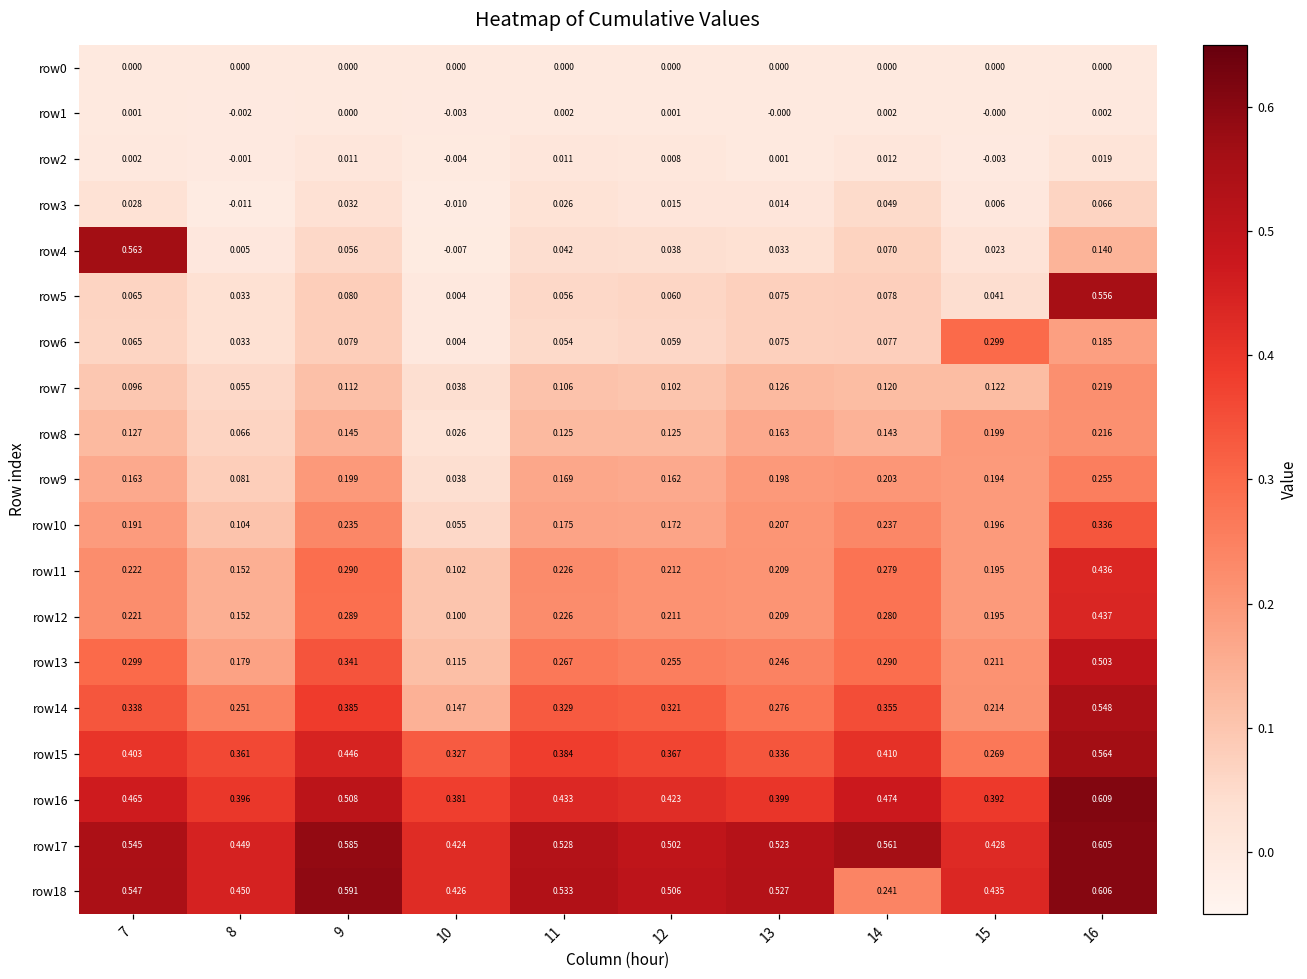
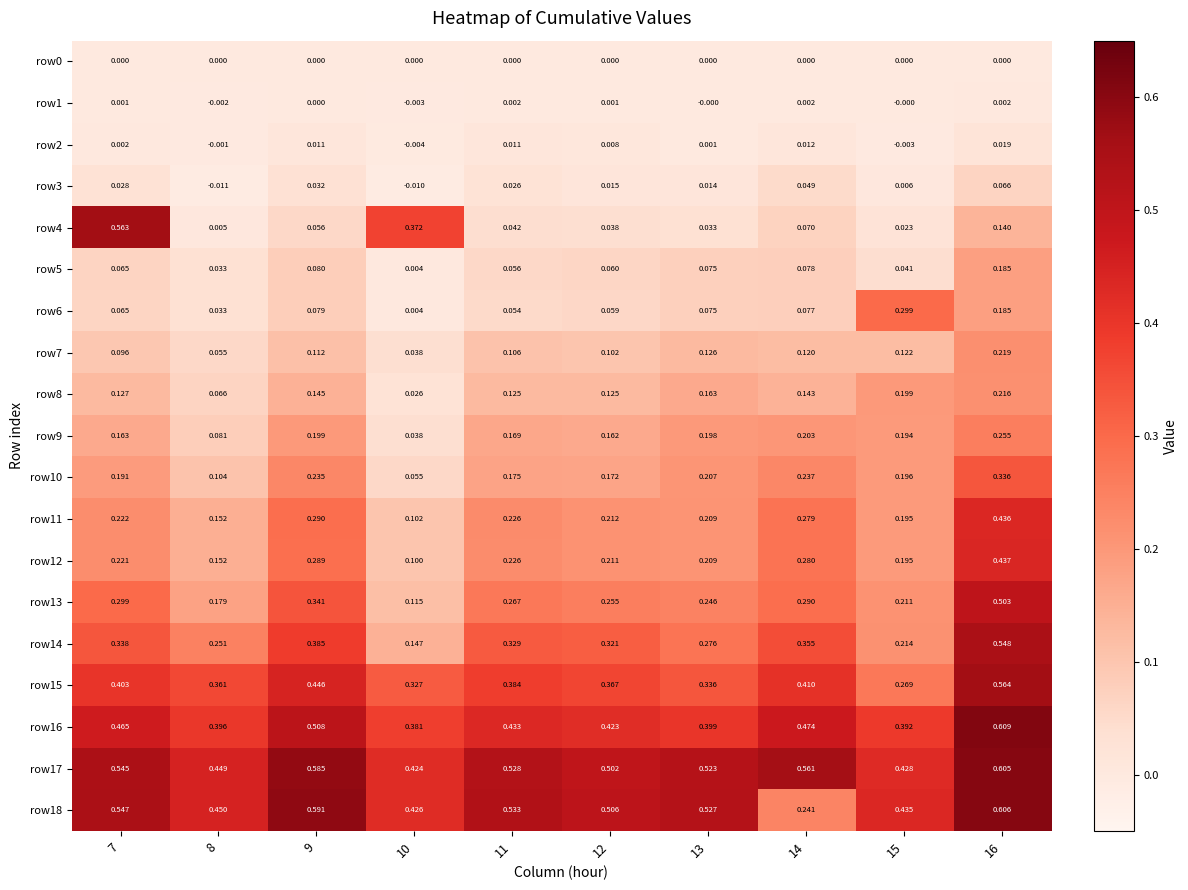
  {
    "row0": {
      "7": 0.000,
      "8": 0.000,
      "9": 0.000,
      "10": 0.000,
      "11": 0.000,
      "12": 0.000,
      "13": 0.000,
      "14": 0.000,
      "15": 0.000,
      "16": 0.000
    },
    "row1": {
      "7": 0.001,
      "8": -0.002,
      "9": 0.000,
      "10": -0.003,
      "11": 0.002,
      "12": 0.001,
      "13": -0.000,
      "14": 0.002,
      "15": -0.000,
      "16": 0.002
    },
    "row2": {
      "7": 0.002,
      "8": -0.001,
      "9": 0.011,
      "10": -0.004,
      "11": 0.011,
      "12": 0.008,
      "13": 0.001,
      "14": 0.012,
      "15": -0.003,
      "16": 0.019
    },
    "row3": {
      "7": 0.028,
      "8": -0.011,
      "9": 0.032,
      "10": -0.010,
      "11": 0.026,
      "12": 0.015,
      "13": 0.014,
      "14": 0.049,
      "15": 0.006,
      "16": 0.066
    },
    "row4": {
      "7": 0.563,
      "8": 0.005,
      "9": 0.056,
-     "10": -0.007,
+     "10": 0.372,
      "11": 0.042,
      "12": 0.038,
      "13": 0.033,
      "14": 0.070,
      "15": 0.023,
      "16": 0.140
    },
    "row5": {
      "7": 0.065,
      "8": 0.033,
      "9": 0.080,
      "10": 0.004,
      "11": 0.056,
      "12": 0.060,
      "13": 0.075,
      "14": 0.078,
      "15": 0.041,
-     "16": 0.556
+     "16": 0.185
    },
    "row6": {
      "7": 0.065,
      "8": 0.033,
      "9": 0.079,
      "10": 0.004,
      "11": 0.054,
      "12": 0.059,
      "13": 0.075,
      "14": 0.077,
      "15": 0.299,
      "16": 0.185
    },
    "row7": {
      "7": 0.096,
      "8": 0.055,
      "9": 0.112,
      "10": 0.038,
      "11": 0.106,
      "12": 0.102,
      "13": 0.126,
      "14": 0.120,
      "15": 0.122,
      "16": 0.219
    },
    "row8": {
      "7": 0.127,
      "8": 0.066,
      "9": 0.145,
      "10": 0.026,
      "11": 0.125,
      "12": 0.125,
      "13": 0.163,
      "14": 0.143,
      "15": 0.199,
      "16": 0.216
    },
    "row9": {
      "7": 0.163,
      "8": 0.081,
      "9": 0.199,
      "10": 0.038,
      "11": 0.169,
      "12": 0.162,
      "13": 0.198,
      "14": 0.203,
      "15": 0.194,
      "16": 0.255
    },
    "row10": {
      "7": 0.191,
      "8": 0.104,
      "9": 0.235,
      "10": 0.055,
      "11": 0.175,
      "12": 0.172,
      "13": 0.207,
      "14": 0.237,
      "15": 0.196,
      "16": 0.336
    },
    "row11": {
      "7": 0.222,
      "8": 0.152,
      "9": 0.290,
      "10": 0.102,
      "11": 0.226,
      "12": 0.212,
      "13": 0.209,
      "14": 0.279,
      "15": 0.195,
      "16": 0.436
    },
    "row12": {
      "7": 0.221,
      "8": 0.152,
      "9": 0.289,
      "10": 0.100,
      "11": 0.226,
      "12": 0.211,
      "13": 0.209,
      "14": 0.280,
      "15": 0.195,
      "16": 0.437
    },
    "row13": {
      "7": 0.299,
      "8": 0.179,
      "9": 0.341,
      "10": 0.115,
      "11": 0.267,
      "12": 0.255,
      "13": 0.246,
      "14": 0.290,
      "15": 0.211,
      "16": 0.503
    },
    "row14": {
      "7": 0.338,
      "8": 0.251,
      "9": 0.385,
      "10": 0.147,
      "11": 0.329,
      "12": 0.321,
      "13": 0.276,
      "14": 0.355,
      "15": 0.214,
      "16": 0.548
    },
    "row15": {
      "7": 0.403,
      "8": 0.361,
      "9": 0.446,
      "10": 0.327,
      "11": 0.384,
      "12": 0.367,
      "13": 0.336,
      "14": 0.410,
      "15": 0.269,
      "16": 0.564
    },
    "row16": {
      "7": 0.465,
      "8": 0.396,
      "9": 0.508,
      "10": 0.381,
      "11": 0.433,
      "12": 0.423,
      "13": 0.399,
      "14": 0.474,
      "15": 0.392,
      "16": 0.609
    },
    "row17": {
      "7": 0.545,
      "8": 0.449,
      "9": 0.585,
      "10": 0.424,
      "11": 0.528,
      "12": 0.502,
      "13": 0.523,
      "14": 0.561,
      "15": 0.428,
      "16": 0.605
    },
    "row18": {
      "7": 0.547,
      "8": 0.450,
      "9": 0.591,
      "10": 0.426,
      "11": 0.533,
      "12": 0.506,
      "13": 0.527,
      "14": 0.241,
      "15": 0.435,
      "16": 0.606
    }
  }
